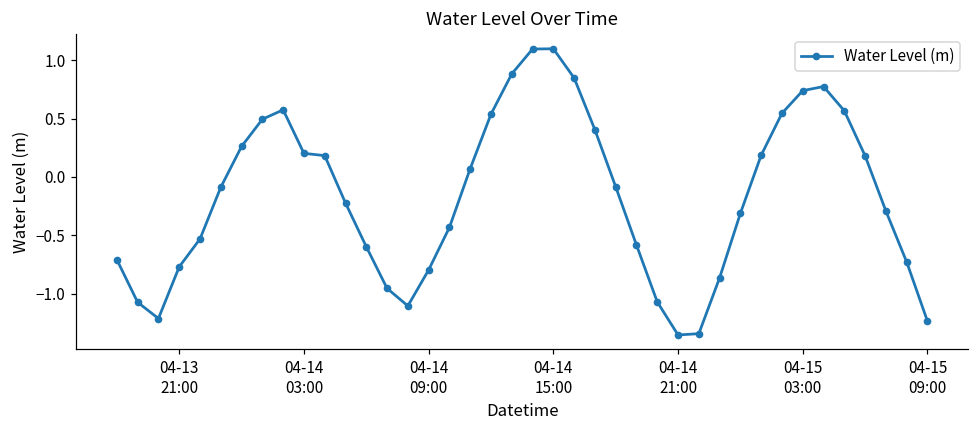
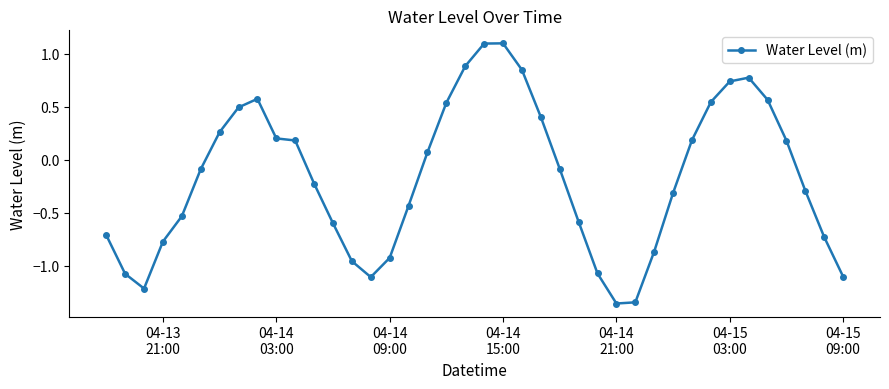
  {
    "04-13 21:00": -0.77,
    "04-14 03:00": 0.20,
-   "04-14 09:00": -0.80,
+   "04-14 09:00": -0.92,
    "04-14 15:00": 1.10,
    "04-14 21:00": -1.36,
    "04-15 03:00": 0.74,
-   "04-15 09:00": -1.24
+   "04-15 09:00": -1.10
  }
